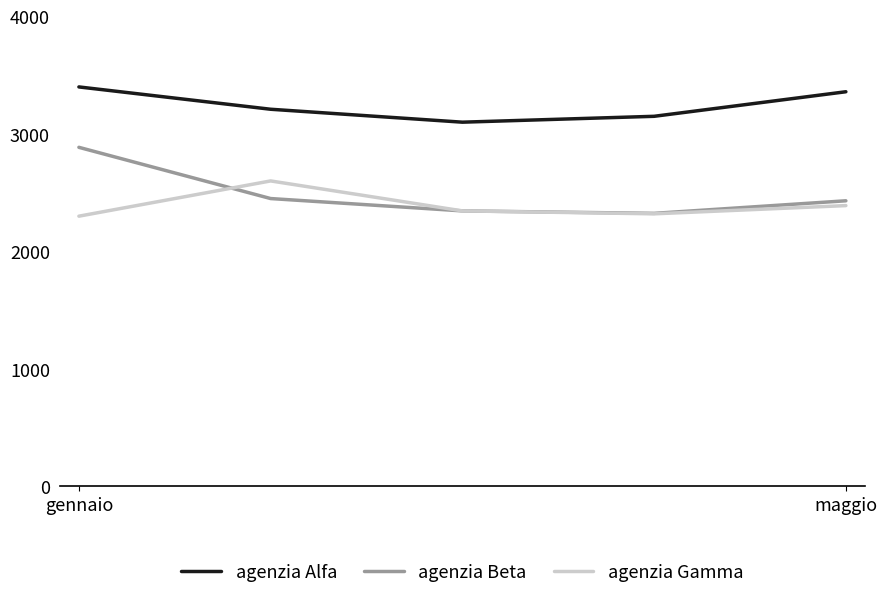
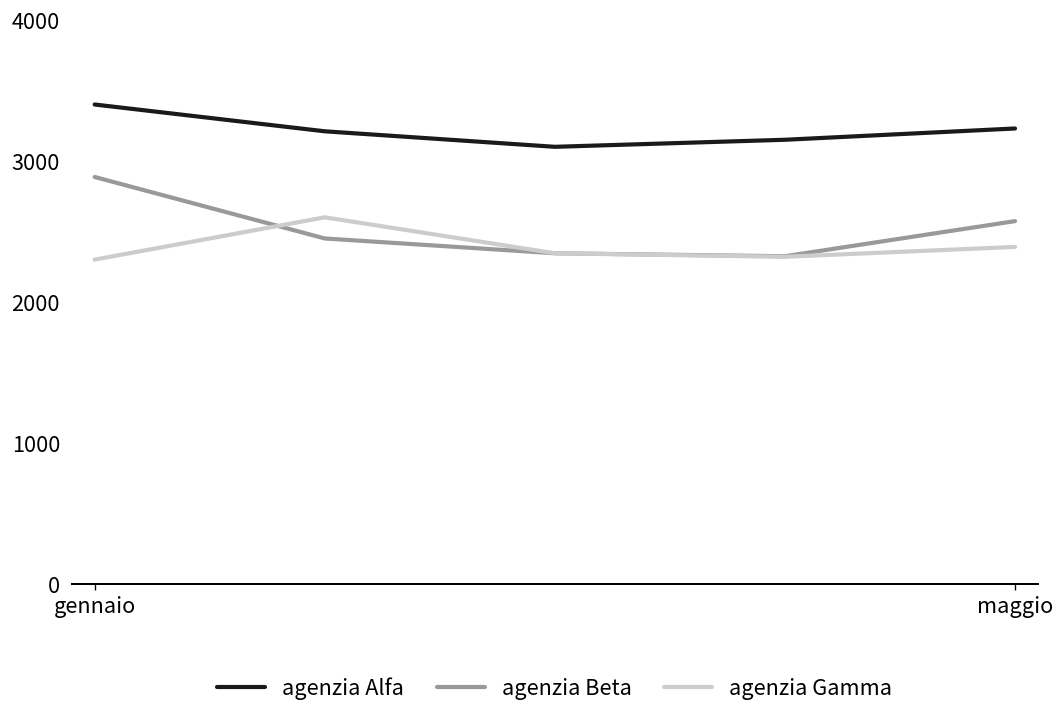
  {
    "agenzia Alfa": {
      "gennaio": 3400,
-     "maggio": 3360
+     "maggio": 3230
    },
    "agenzia Beta": {
      "gennaio": 2890,
-     "maggio": 2430
+     "maggio": 2570
    },
    "agenzia Gamma": {
      "gennaio": 2300,
      "maggio": 2390
    }
  }
